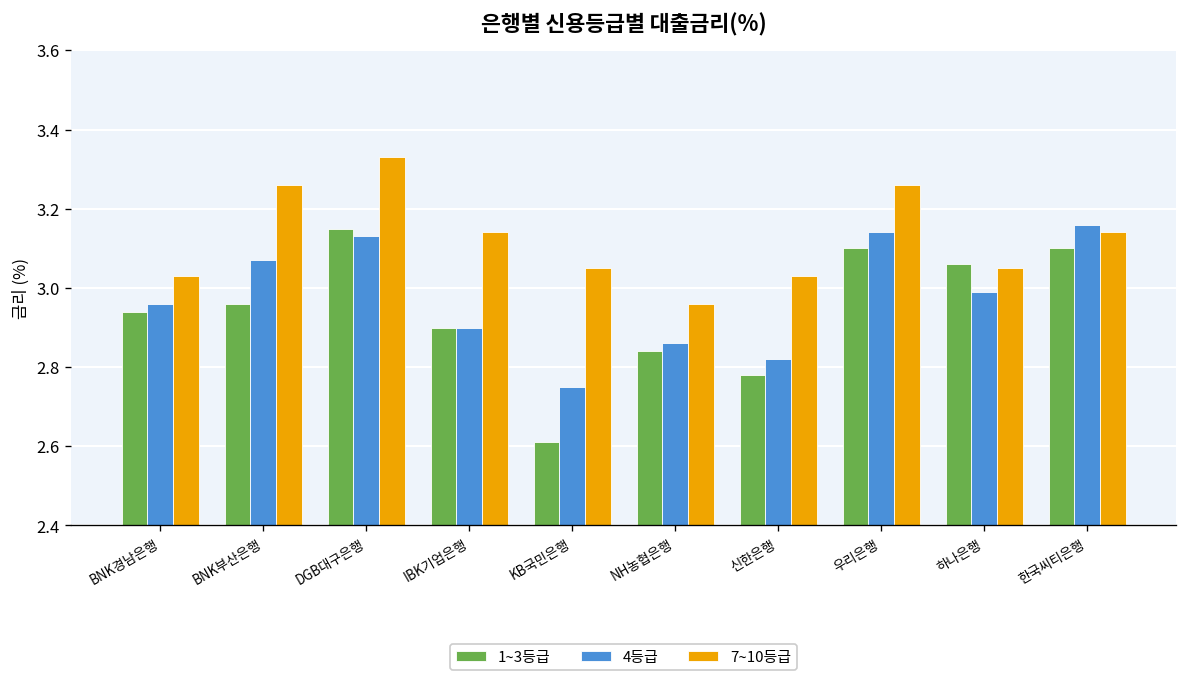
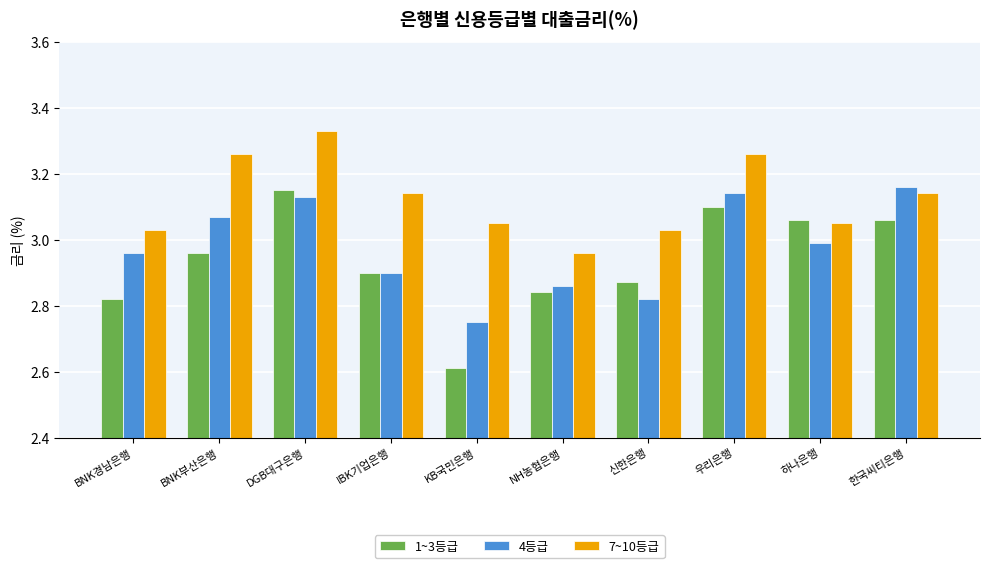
  {
    "1~3등급": {
-     "BNK경남은행": 2.94,
+     "BNK경남은행": 2.82,
      "BNK부산은행": 2.96,
      "DGB대구은행": 3.15,
      "IBK기업은행": 2.90,
      "KB국민은행": 2.61,
      "NH농협은행": 2.84,
-     "신한은행": 2.78,
+     "신한은행": 2.87,
      "우리은행": 3.10,
      "하나은행": 3.06,
-     "한국씨티은행": 3.10
+     "한국씨티은행": 3.06
    },
    "4등급": {
      "BNK경남은행": 2.96,
      "BNK부산은행": 3.07,
      "DGB대구은행": 3.13,
      "IBK기업은행": 2.90,
      "KB국민은행": 2.75,
      "NH농협은행": 2.86,
      "신한은행": 2.82,
      "우리은행": 3.14,
      "하나은행": 2.99,
      "한국씨티은행": 3.16
    },
    "7~10등급": {
      "BNK경남은행": 3.03,
      "BNK부산은행": 3.26,
      "DGB대구은행": 3.33,
      "IBK기업은행": 3.14,
      "KB국민은행": 3.05,
      "NH농협은행": 2.96,
      "신한은행": 3.03,
      "우리은행": 3.26,
      "하나은행": 3.05,
      "한국씨티은행": 3.14
    }
  }
